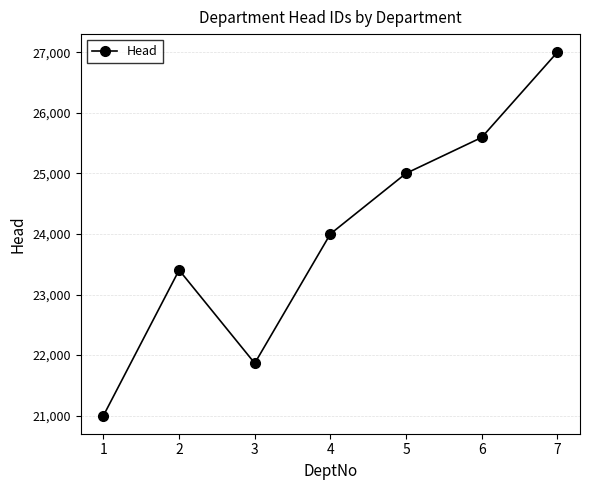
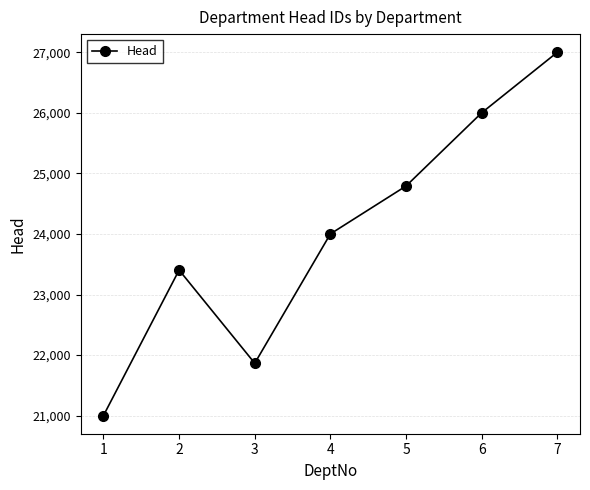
  {
    "1": "21,000",
    "2": "23,400",
    "3": "21,900",
    "4": "24,000",
-   "5": "25,000",
-   "6": "25,600",
+   "5": "24,800",
+   "6": "26,000",
    "7": "27,000"
  }
